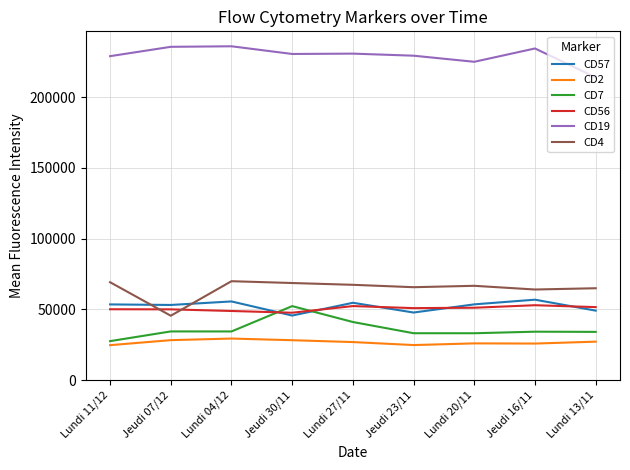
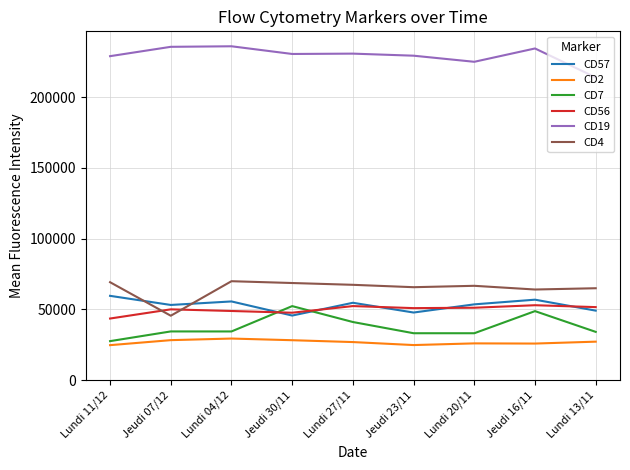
  {
    "CD57": {
-     "Lundi 11/12": 54000,
+     "Lundi 11/12": 60000,
      "Jeudi 07/12": 53000,
      "Lundi 04/12": 56000,
      "Jeudi 30/11": 46000,
      "Lundi 27/11": 55000,
      "Jeudi 23/11": 48000,
      "Lundi 20/11": 54000,
      "Jeudi 16/11": 57000,
      "Lundi 13/11": 49000
    },
    "CD2": {
      "Lundi 11/12": 25000,
      "Jeudi 07/12": 28000,
      "Lundi 04/12": 29000,
      "Jeudi 30/11": 28000,
      "Lundi 27/11": 27000,
      "Jeudi 23/11": 25000,
      "Lundi 20/11": 26000,
      "Jeudi 16/11": 26000,
      "Lundi 13/11": 27000
    },
    "CD7": {
      "Lundi 11/12": 28000,
      "Jeudi 07/12": 34000,
      "Lundi 04/12": 34000,
      "Jeudi 30/11": 52000,
      "Lundi 27/11": 41000,
      "Jeudi 23/11": 33000,
      "Lundi 20/11": 33000,
-     "Jeudi 16/11": 34000,
+     "Jeudi 16/11": 49000,
      "Lundi 13/11": 34000
    },
    "CD56": {
-     "Lundi 11/12": 50000,
+     "Lundi 11/12": 44000,
      "Jeudi 07/12": 50000,
      "Lundi 04/12": 49000,
      "Jeudi 30/11": 48000,
      "Lundi 27/11": 52000,
      "Jeudi 23/11": 51000,
      "Lundi 20/11": 51000,
      "Jeudi 16/11": 53000,
      "Lundi 13/11": 52000
    },
    "CD19": {
      "Lundi 11/12": 229000,
      "Jeudi 07/12": 235000,
      "Lundi 04/12": 236000,
      "Jeudi 30/11": 230000,
      "Lundi 27/11": 231000,
      "Jeudi 23/11": 229000,
      "Lundi 20/11": 225000,
      "Jeudi 16/11": 234000
    },
    "CD4": {
      "Lundi 11/12": 69000,
      "Jeudi 07/12": 46000,
      "Lundi 04/12": 70000,
      "Jeudi 30/11": 69000,
      "Lundi 27/11": 67000,
      "Jeudi 23/11": 66000,
      "Lundi 20/11": 67000,
      "Jeudi 16/11": 64000,
      "Lundi 13/11": 65000
    }
  }
